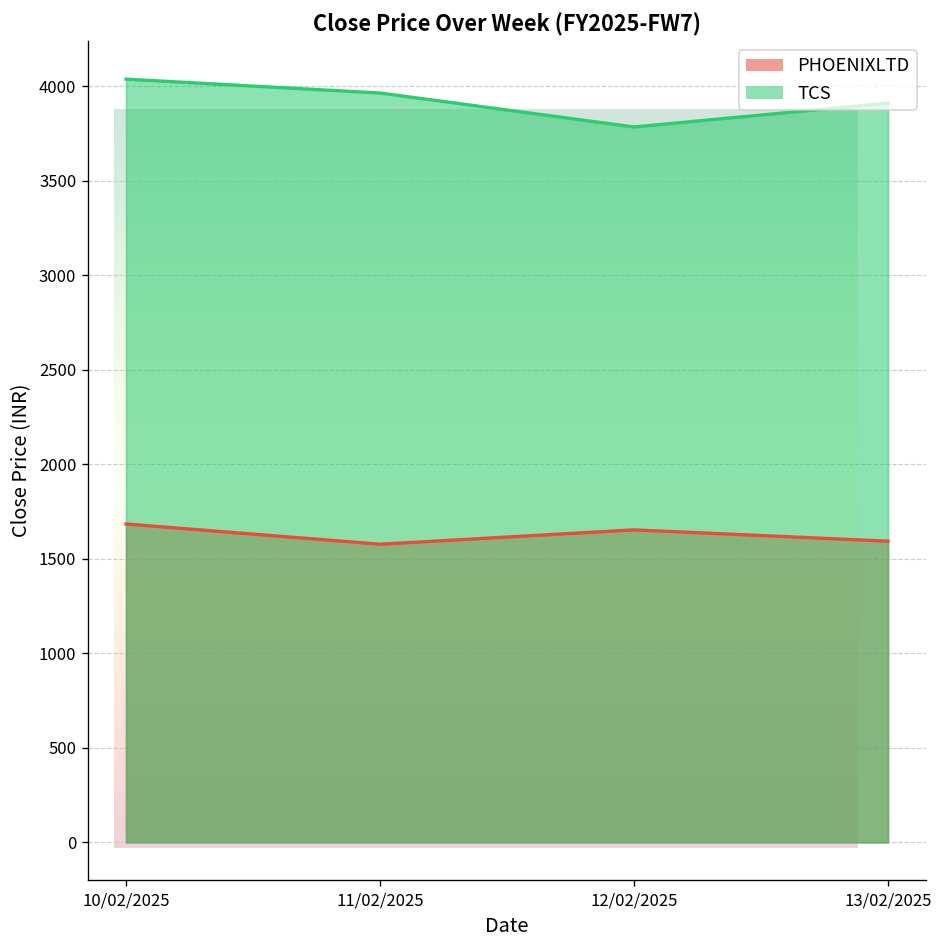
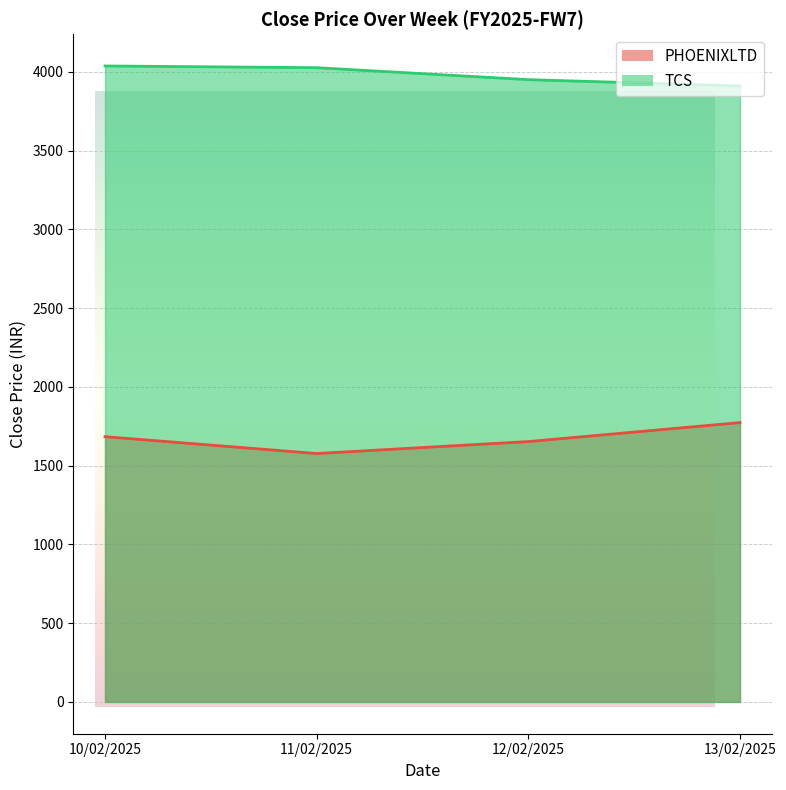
  {
    "PHOENIXLTD": {
      "10/02/2025": 1680,
      "11/02/2025": 1580,
      "12/02/2025": 1650,
-     "13/02/2025": 1590
+     "13/02/2025": 1770
    },
    "TCS": {
      "10/02/2025": 4040,
-     "11/02/2025": 3960,
-     "12/02/2025": 3780
+     "11/02/2025": 4030,
+     "12/02/2025": 3950
    }
  }
